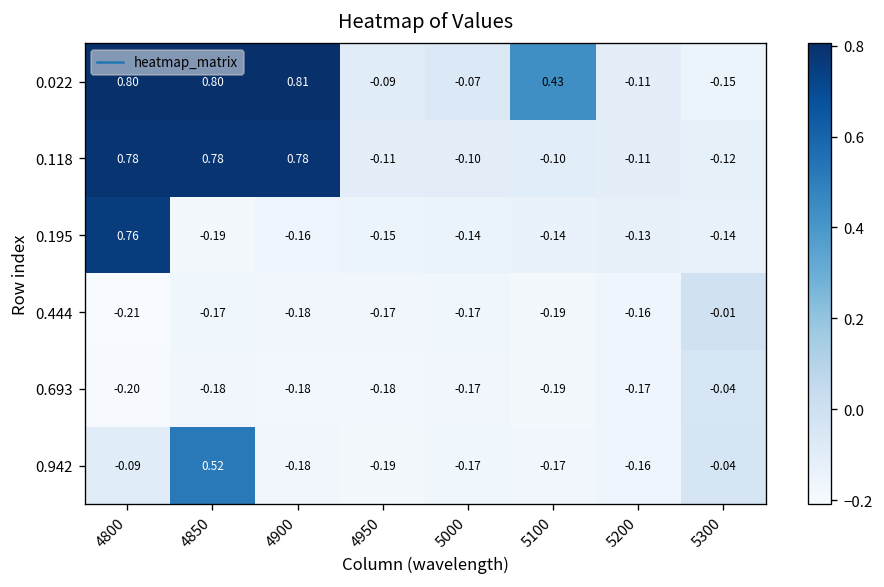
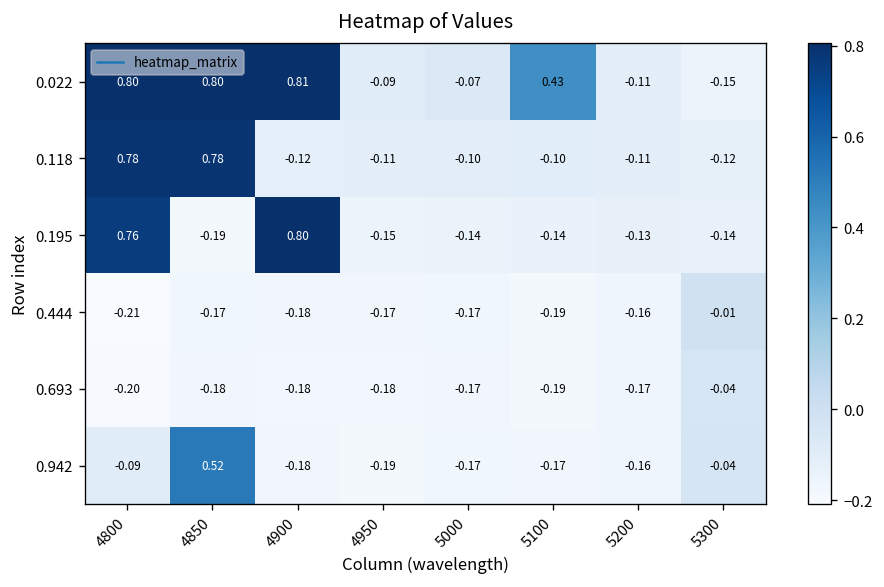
  {
    "0.022": {
      "4800": 0.80,
      "4850": 0.80,
      "4900": 0.81,
      "4950": -0.09,
      "5000": -0.07,
      "5100": 0.43,
      "5200": -0.11,
      "5300": -0.15
    },
    "0.118": {
      "4800": 0.78,
      "4850": 0.78,
-     "4900": 0.78,
+     "4900": -0.12,
      "4950": -0.11,
      "5000": -0.10,
      "5100": -0.10,
      "5200": -0.11,
      "5300": -0.12
    },
    "0.195": {
      "4800": 0.76,
      "4850": -0.19,
-     "4900": -0.16,
+     "4900": 0.80,
      "4950": -0.15,
      "5000": -0.14,
      "5100": -0.14,
      "5200": -0.13,
      "5300": -0.14
    },
    "0.444": {
      "4800": -0.21,
      "4850": -0.17,
      "4900": -0.18,
      "4950": -0.17,
      "5000": -0.17,
      "5100": -0.19,
      "5200": -0.16,
      "5300": -0.01
    },
    "0.693": {
      "4800": -0.20,
      "4850": -0.18,
      "4900": -0.18,
      "4950": -0.18,
      "5000": -0.17,
      "5100": -0.19,
      "5200": -0.17,
      "5300": -0.04
    },
    "0.942": {
      "4800": -0.09,
      "4850": 0.52,
      "4900": -0.18,
      "4950": -0.19,
      "5000": -0.17,
      "5100": -0.17,
      "5200": -0.16,
      "5300": -0.04
    }
  }
